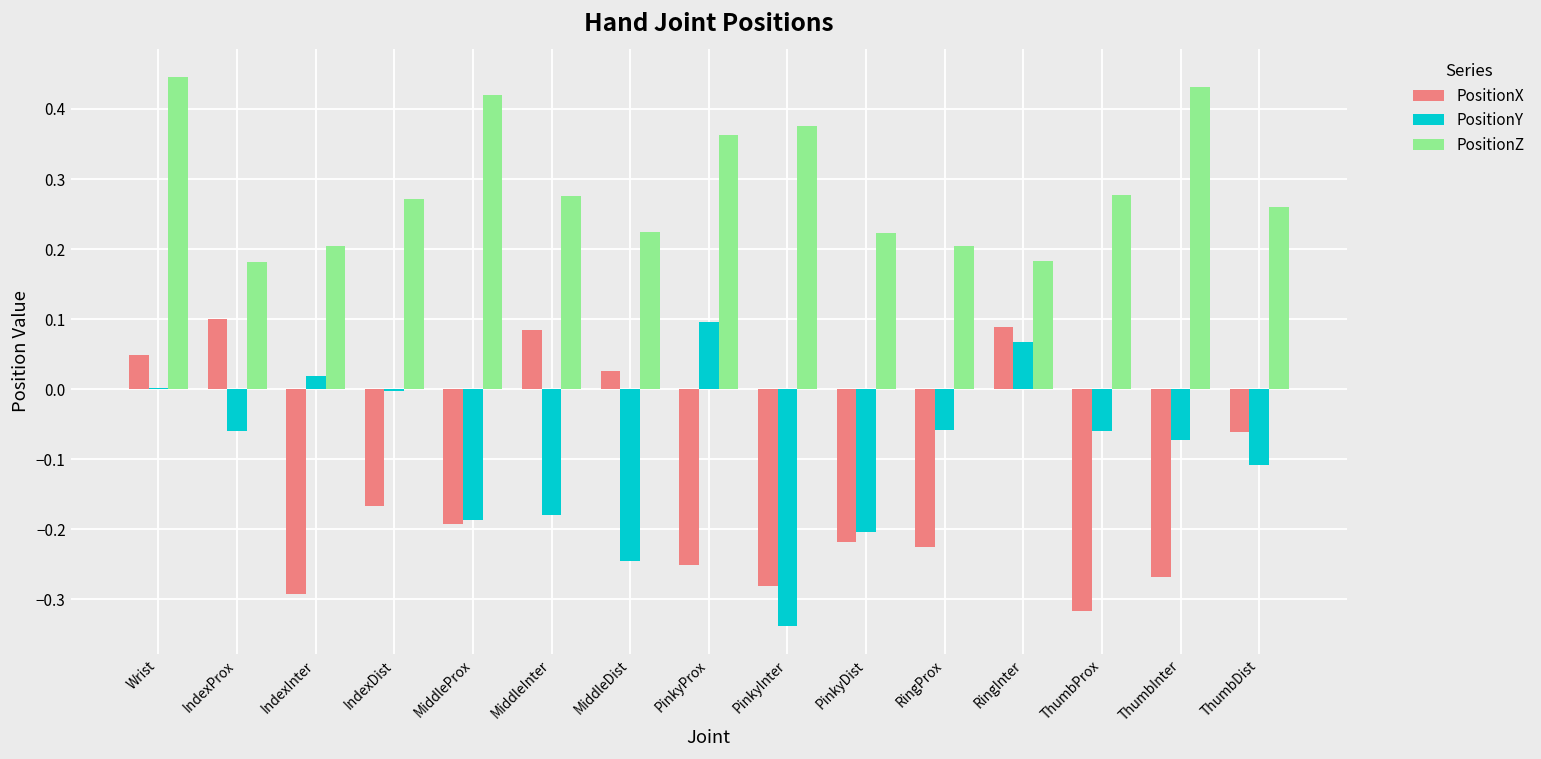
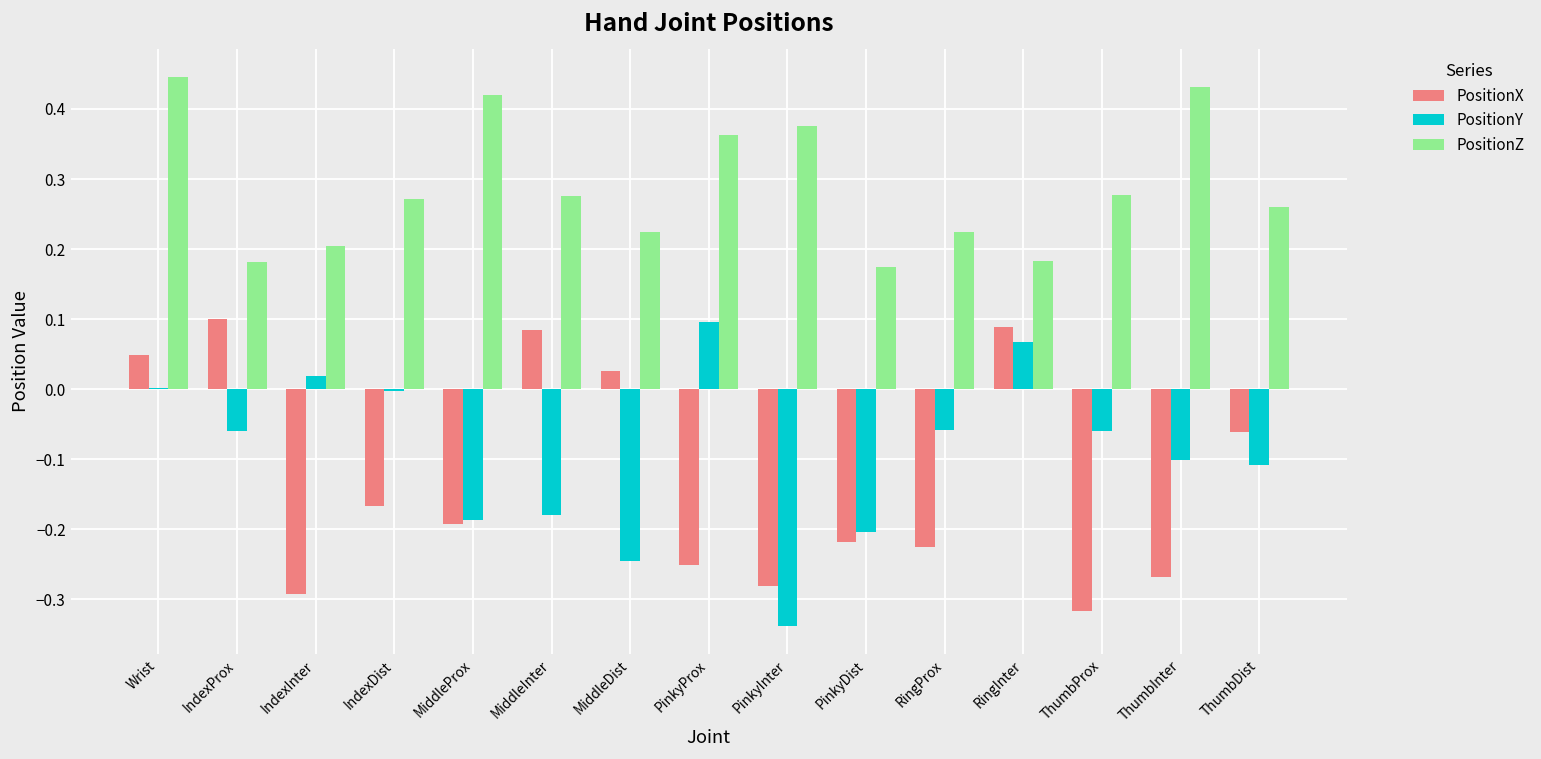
  {
    "PositionX": {
      "Wrist": 0.05,
      "IndexProx": 0.10,
      "IndexInter": -0.29,
      "IndexDist": -0.17,
      "MiddleProx": -0.19,
      "MiddleInter": 0.08,
      "MiddleDist": 0.03,
      "PinkyProx": -0.25,
      "PinkyInter": -0.28,
      "PinkyDist": -0.22,
      "RingProx": -0.23,
      "RingInter": 0.09,
      "ThumbProx": -0.32,
      "ThumbInter": -0.27,
      "ThumbDist": -0.06
    },
    "PositionY": {
      "IndexProx": -0.06,
      "IndexInter": 0.02,
      "MiddleProx": -0.19,
      "MiddleInter": -0.18,
      "MiddleDist": -0.25,
      "PinkyProx": 0.10,
      "PinkyInter": -0.34,
      "PinkyDist": -0.20,
      "RingProx": -0.06,
      "RingInter": 0.07,
      "ThumbProx": -0.06,
-     "ThumbInter": -0.07,
+     "ThumbInter": -0.10,
      "ThumbDist": -0.11
    },
    "PositionZ": {
      "Wrist": 0.45,
      "IndexProx": 0.18,
      "IndexInter": 0.20,
      "IndexDist": 0.27,
      "MiddleProx": 0.42,
      "MiddleInter": 0.28,
      "MiddleDist": 0.22,
      "PinkyProx": 0.36,
      "PinkyInter": 0.38,
-     "PinkyDist": 0.22,
-     "RingProx": 0.20,
+     "PinkyDist": 0.17,
+     "RingProx": 0.22,
      "RingInter": 0.18,
      "ThumbProx": 0.28,
      "ThumbInter": 0.43,
      "ThumbDist": 0.26
    }
  }
